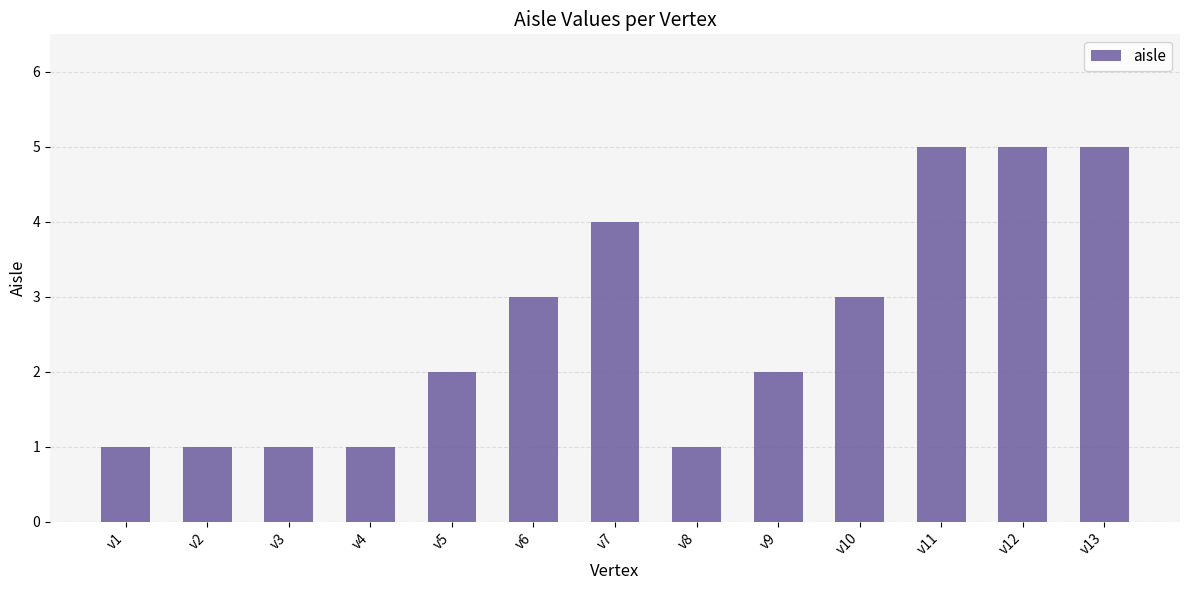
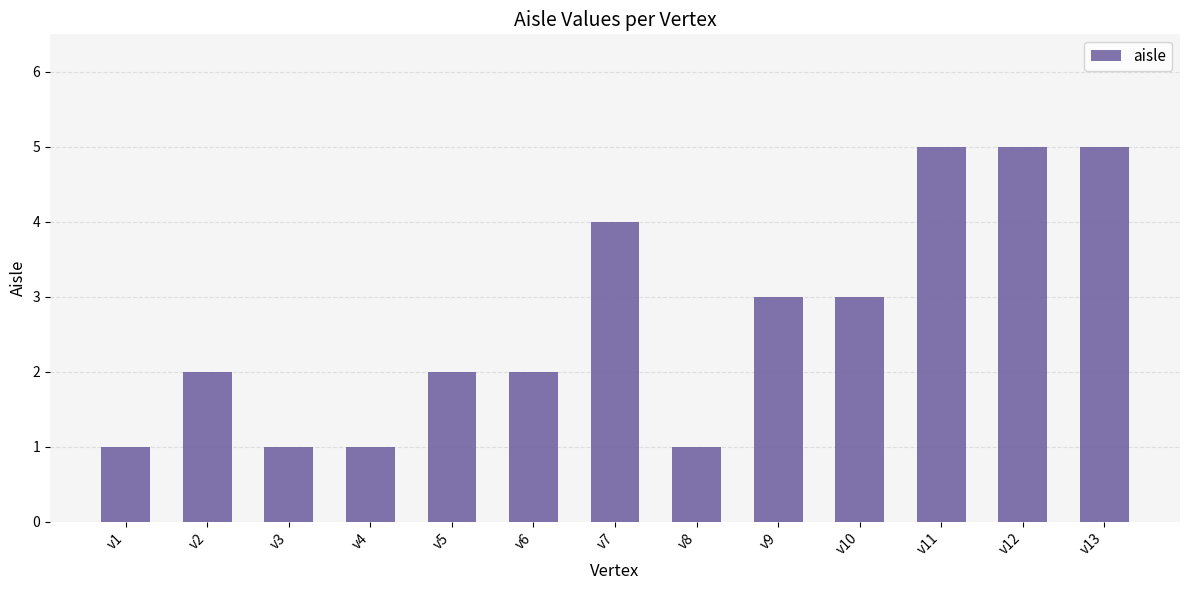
  {
    "v1": 1,
-   "v2": 1,
+   "v2": 2,
    "v3": 1,
    "v4": 1,
    "v5": 2,
-   "v6": 3,
+   "v6": 2,
    "v7": 4,
    "v8": 1,
-   "v9": 2,
+   "v9": 3,
    "v10": 3,
    "v11": 5,
    "v12": 5,
    "v13": 5
  }
